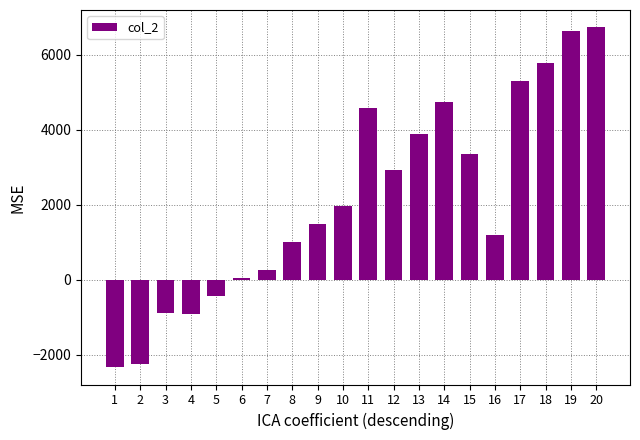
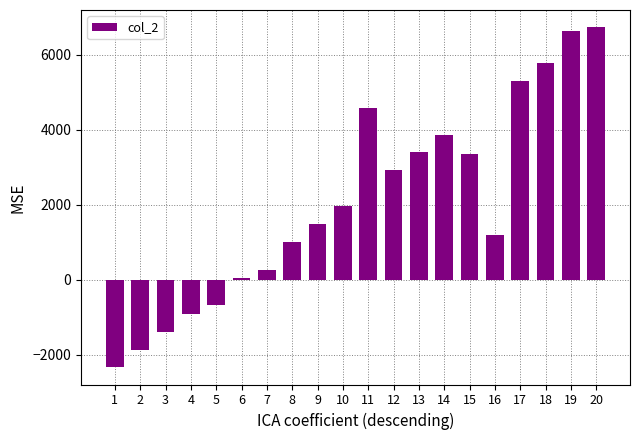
  {
    "1": -2300,
-   "2": -2200,
-   "3": -900,
+   "2": -1900,
+   "3": -1400,
    "4": -900,
-   "5": -400,
+   "5": -700,
    "7": 300,
    "8": 1000,
    "9": 1500,
    "10": 2000,
    "11": 4600,
    "12": 2900,
-   "13": 3900,
-   "14": 4700,
+   "13": 3400,
+   "14": 3900,
    "15": 3400,
    "16": 1200,
    "17": 5300,
    "18": 5800,
    "19": 6600,
    "20": 6700
  }
